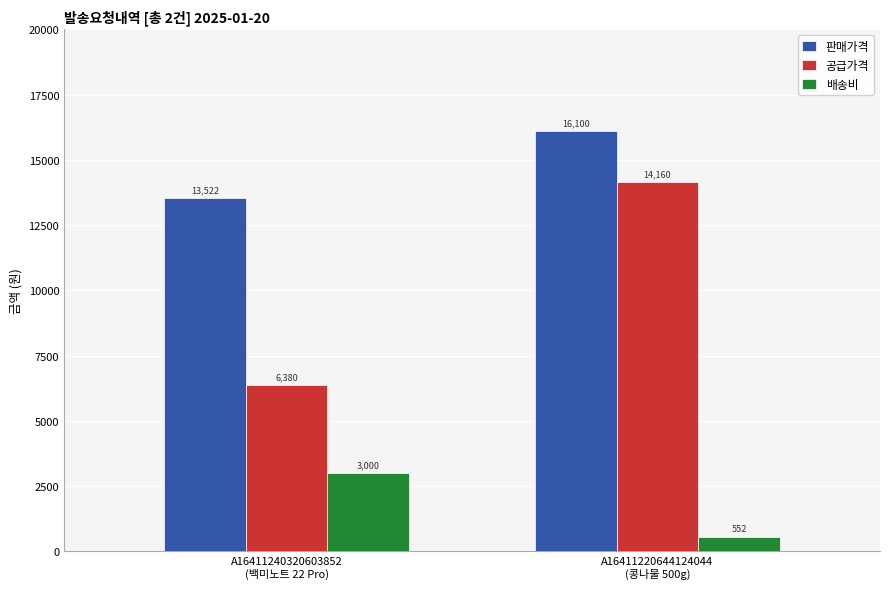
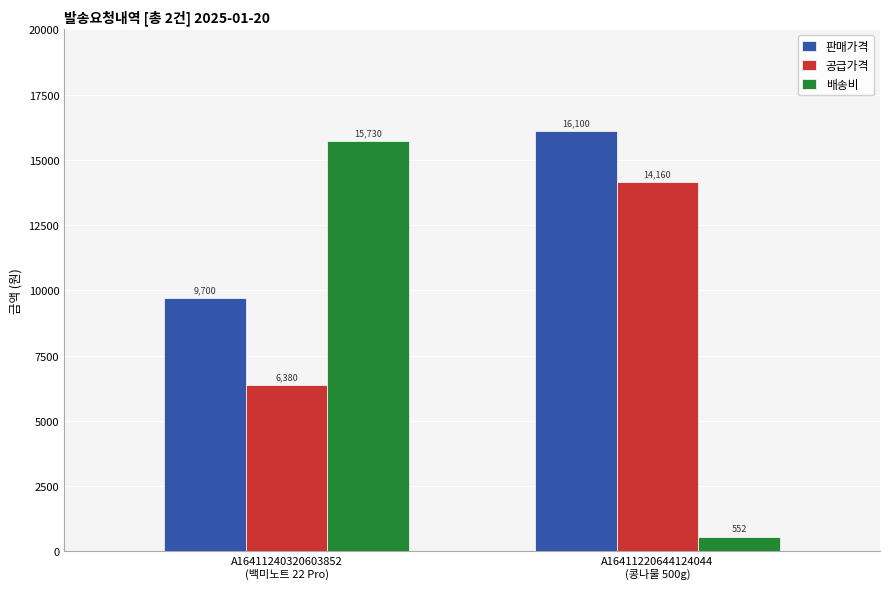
  {
    "판매가격": {
-     "A16411240320603852 (백미노트 22 Pro)": "13,522",
+     "A16411240320603852 (백미노트 22 Pro)": "9,700",
      "A16411220644124044 (콩나물 500g)": "16,100"
    },
    "공급가격": {
      "A16411240320603852 (백미노트 22 Pro)": "6,380",
      "A16411220644124044 (콩나물 500g)": "14,160"
    },
    "배송비": {
-     "A16411240320603852 (백미노트 22 Pro)": "3,000",
+     "A16411240320603852 (백미노트 22 Pro)": "15,730",
      "A16411220644124044 (콩나물 500g)": "552"
    }
  }
